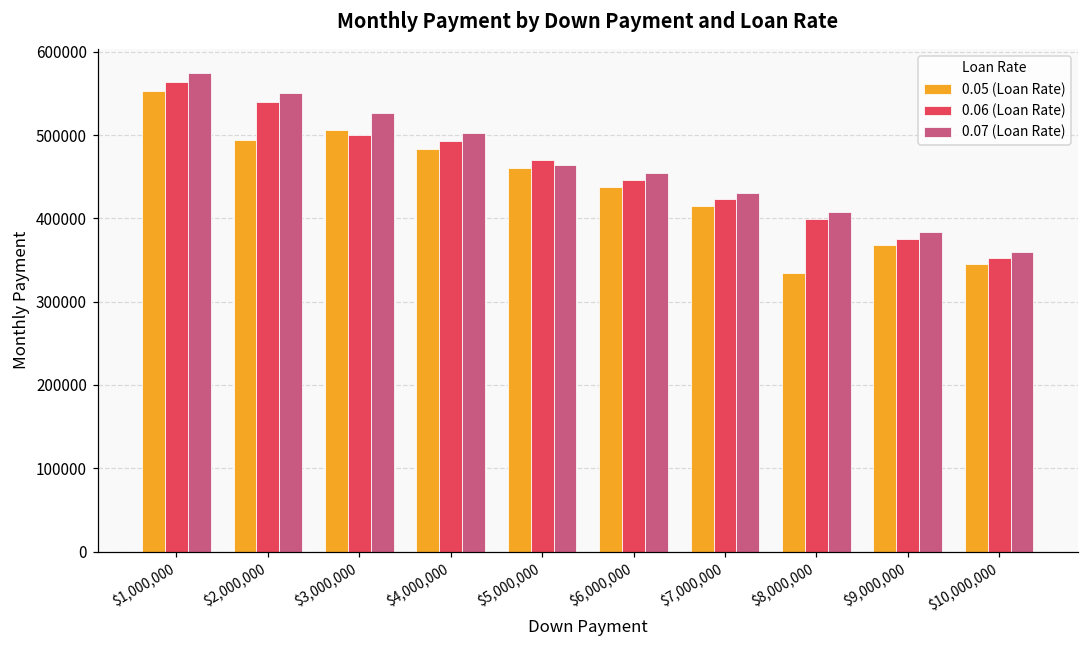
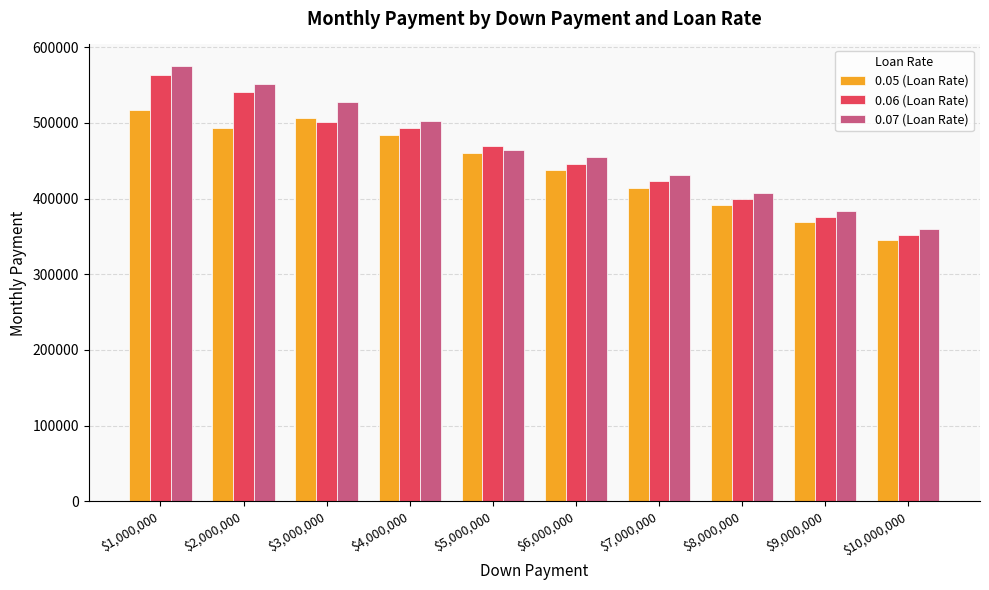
  {
    "0.05 (Loan Rate)": {
-     "$1,000,000": 550000,
+     "$1,000,000": 520000,
      "$2,000,000": 490000,
      "$3,000,000": 510000,
      "$4,000,000": 480000,
      "$5,000,000": 460000,
      "$6,000,000": 440000,
      "$7,000,000": 410000,
-     "$8,000,000": 330000,
+     "$8,000,000": 390000,
      "$9,000,000": 370000,
      "$10,000,000": 350000
    }
  }
